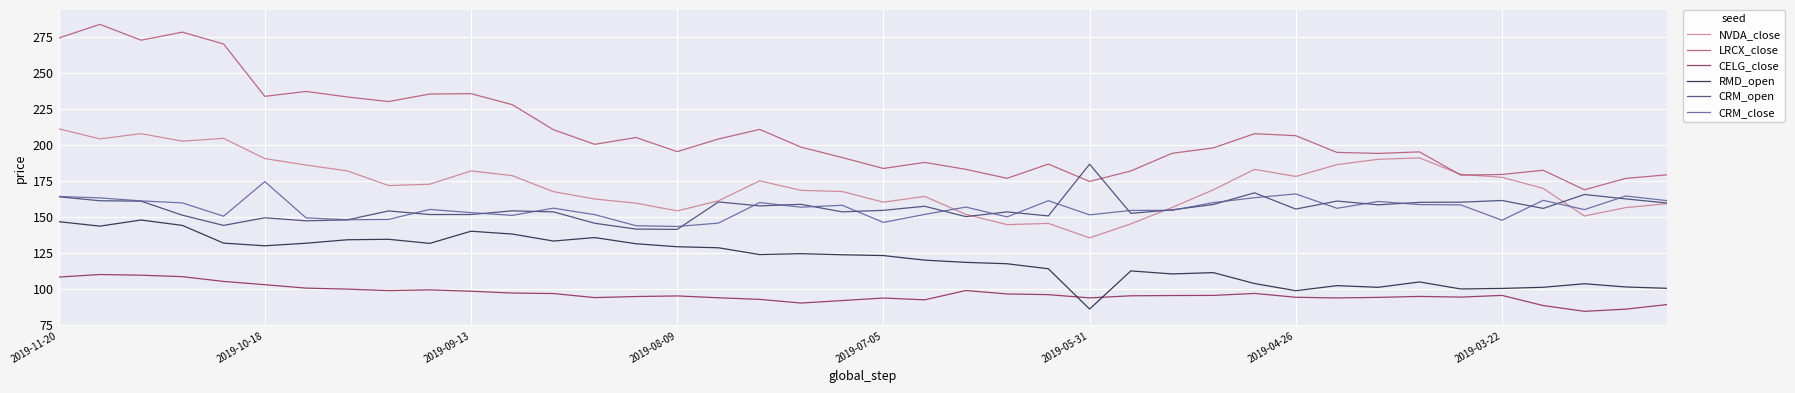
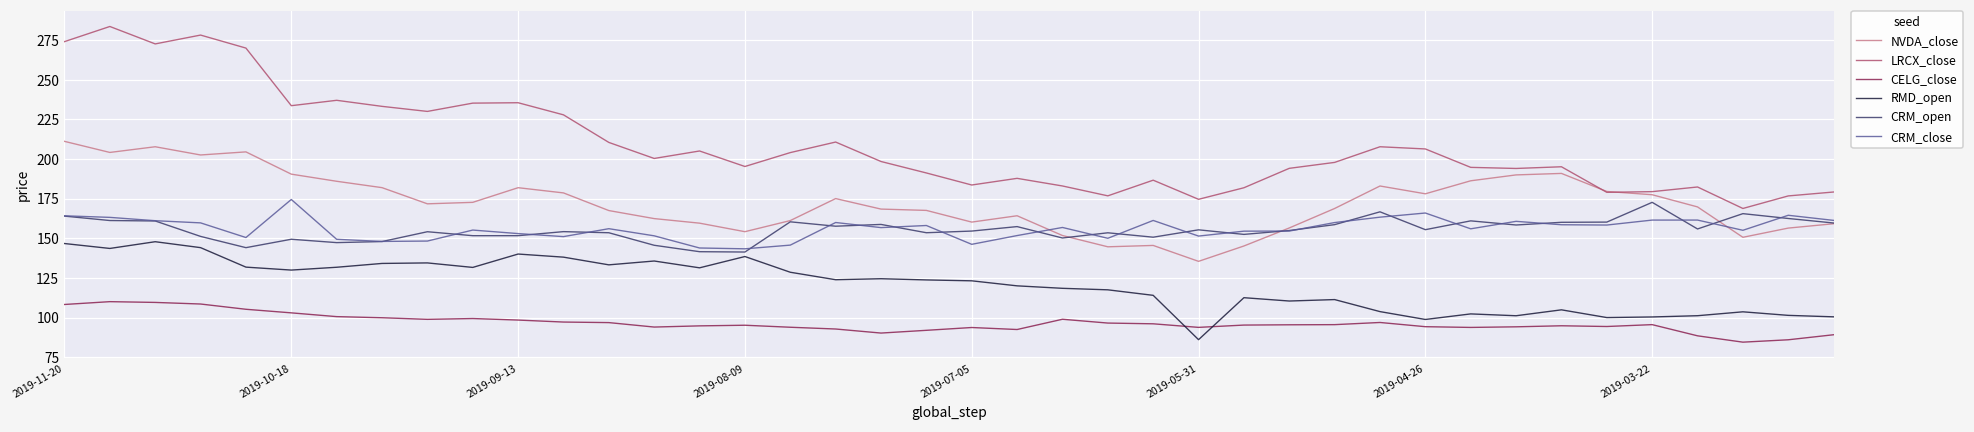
  {
    "CELG_close": {
      "2019-11-20": 108,
      "2019-10-18": 103,
      "2019-09-13": 98,
      "2019-08-09": 95,
      "2019-07-05": 94,
      "2019-05-31": 94,
      "2019-04-26": 94,
      "2019-03-22": 96
    },
    "RMD_open": {
      "2019-11-20": 147,
      "2019-10-18": 130,
      "2019-09-13": 140,
-     "2019-08-09": 129,
+     "2019-08-09": 139,
      "2019-07-05": 123,
      "2019-05-31": 86,
      "2019-04-26": 99,
      "2019-03-22": 100
    },
    "CRM_open": {
      "2019-10-18": 149,
      "2019-08-09": 141,
      "2019-07-05": 155,
-     "2019-05-31": 187,
+     "2019-05-31": 155,
      "2019-04-26": 155,
-     "2019-03-22": 161
+     "2019-03-22": 173
    },
    "CRM_close": {
      "2019-10-18": 175,
      "2019-08-09": 143,
      "2019-07-05": 146,
      "2019-05-31": 151,
      "2019-04-26": 166,
-     "2019-03-22": 148
+     "2019-03-22": 162
    }
  }
